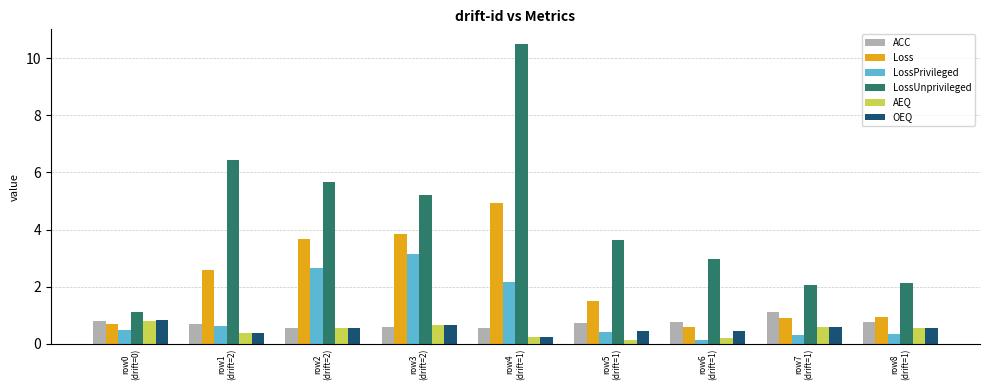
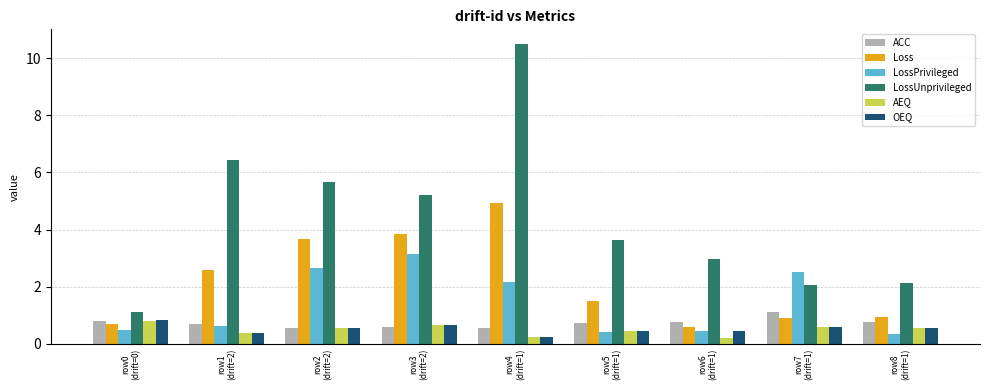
  {
    "ACC": {
      "row0 (drift=0)": 0.8,
      "row1 (drift=2)": 0.7,
      "row2 (drift=2)": 0.5,
      "row3 (drift=2)": 0.6,
      "row4 (drift=1)": 0.6,
      "row5 (drift=1)": 0.7,
      "row6 (drift=1)": 0.8,
      "row7 (drift=1)": 1.1,
      "row8 (drift=1)": 0.8
    },
    "Loss": {
      "row0 (drift=0)": 0.7,
      "row1 (drift=2)": 2.6,
      "row2 (drift=2)": 3.7,
      "row3 (drift=2)": 3.8,
      "row4 (drift=1)": 4.9,
      "row5 (drift=1)": 1.5,
      "row6 (drift=1)": 0.6,
      "row7 (drift=1)": 0.9,
      "row8 (drift=1)": 0.9
    },
    "LossPrivileged": {
      "row0 (drift=0)": 0.5,
      "row1 (drift=2)": 0.6,
      "row2 (drift=2)": 2.7,
      "row3 (drift=2)": 3.1,
      "row4 (drift=1)": 2.1,
      "row5 (drift=1)": 0.4,
-     "row6 (drift=1)": 0.1,
-     "row7 (drift=1)": 0.3,
+     "row6 (drift=1)": 0.4,
+     "row7 (drift=1)": 2.5,
      "row8 (drift=1)": 0.3
    },
    "AEQ": {
      "row0 (drift=0)": 0.8,
      "row1 (drift=2)": 0.4,
      "row2 (drift=2)": 0.6,
      "row3 (drift=2)": 0.7,
      "row4 (drift=1)": 0.2,
-     "row5 (drift=1)": 0.1,
+     "row5 (drift=1)": 0.4,
      "row6 (drift=1)": 0.2,
      "row7 (drift=1)": 0.6,
      "row8 (drift=1)": 0.5
    }
  }
